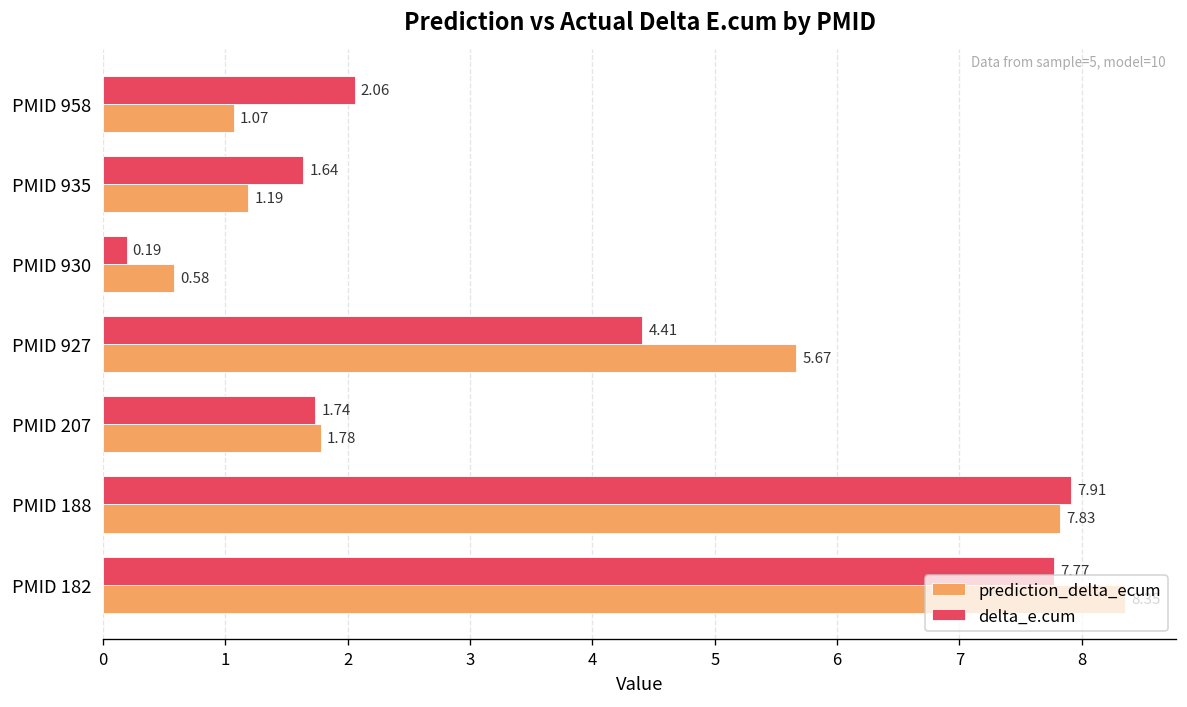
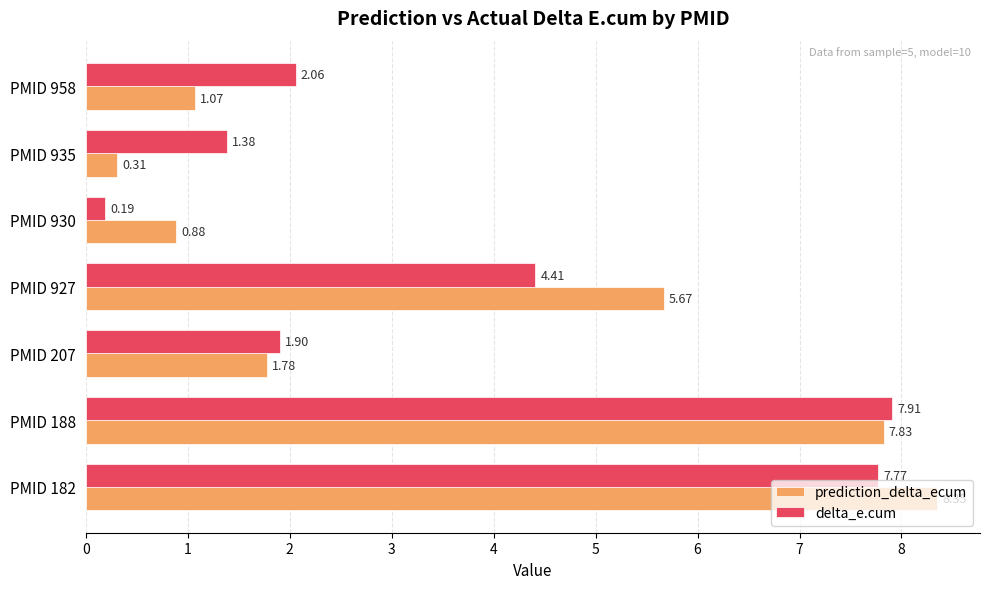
  {
    "prediction_delta_ecum": {
      "PMID 958": 1.07,
-     "PMID 935": 1.19,
-     "PMID 930": 0.58,
+     "PMID 935": 0.31,
+     "PMID 930": 0.88,
      "PMID 927": 5.67,
      "PMID 207": 1.78,
      "PMID 188": 7.83
    },
    "delta_e.cum": {
      "PMID 958": 2.06,
-     "PMID 935": 1.64,
+     "PMID 935": 1.38,
      "PMID 930": 0.19,
      "PMID 927": 4.41,
-     "PMID 207": 1.74,
+     "PMID 207": 1.90,
      "PMID 188": 7.91
    }
  }
